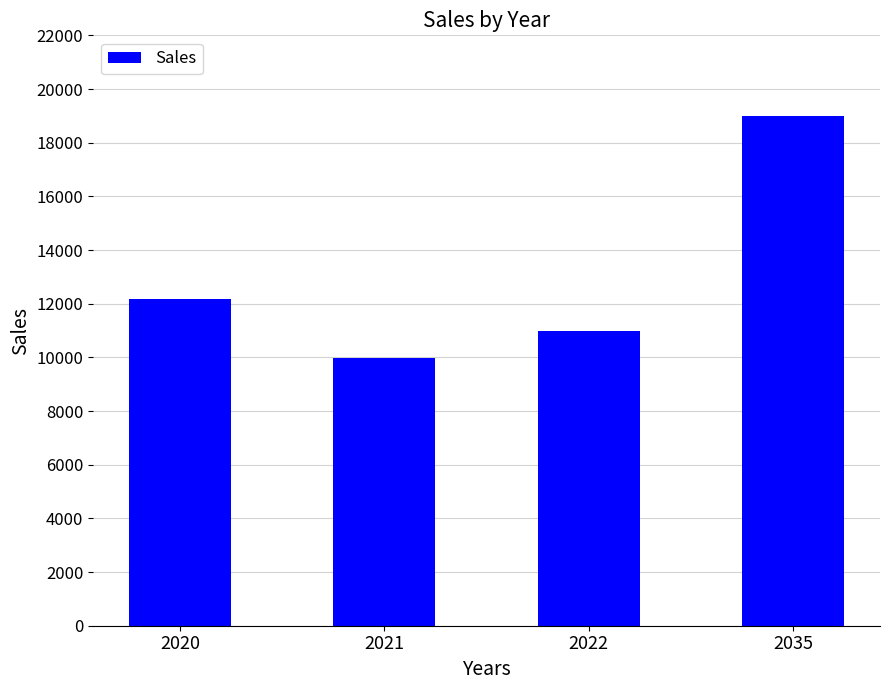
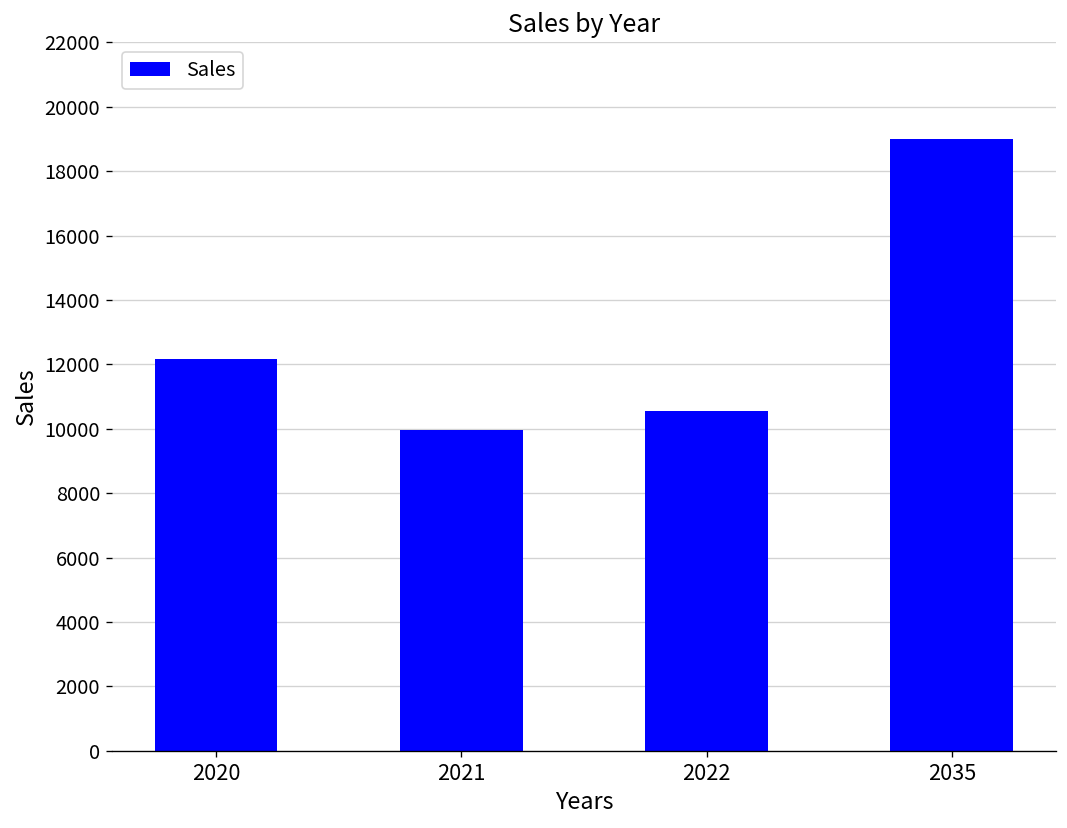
  {
    "2020": 12200,
    "2021": 10000,
-   "2022": 11000,
+   "2022": 10600,
    "2035": 19000
  }
